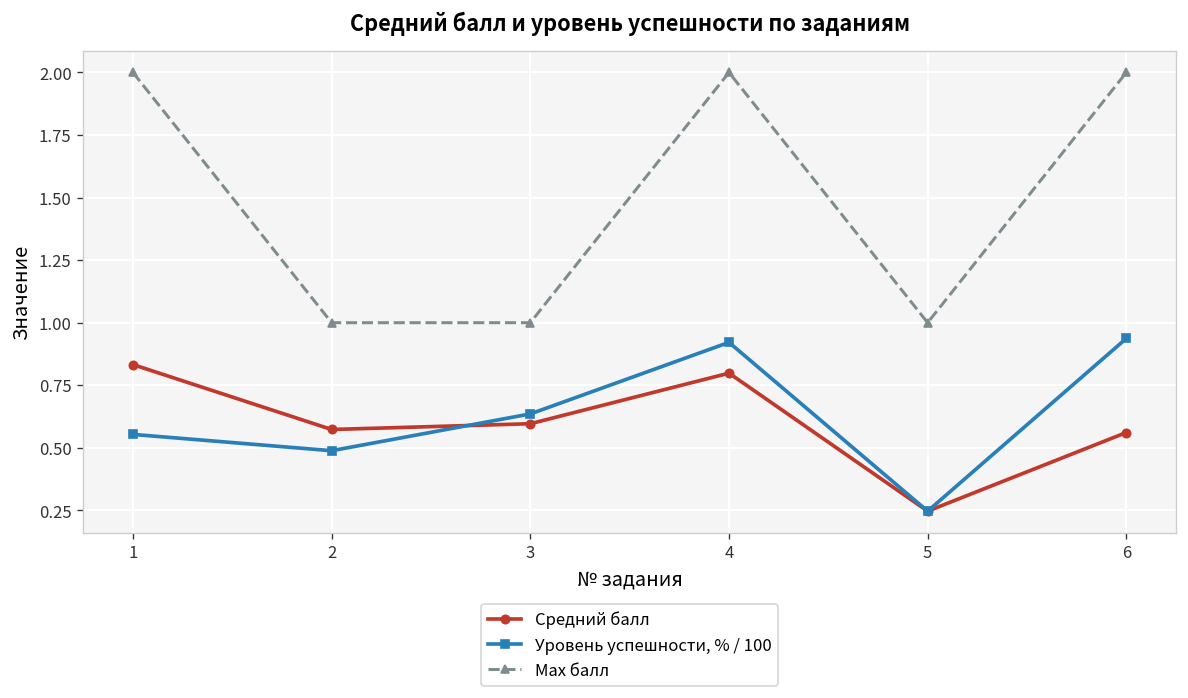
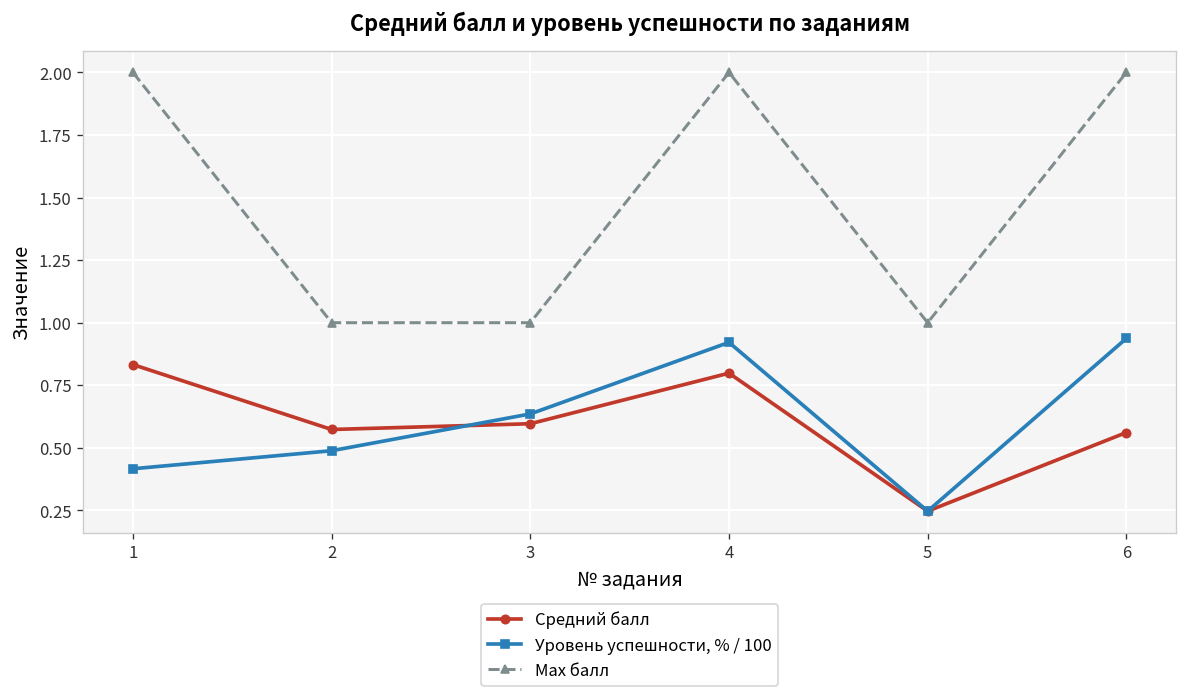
  {
    "Средний балл": {
      "1": 0.83,
      "2": 0.57,
      "3": 0.60,
      "4": 0.80,
      "6": 0.56
    },
    "Уровень успешности, % / 100": {
-     "1": 0.55,
+     "1": 0.42,
      "2": 0.49,
      "3": 0.64,
      "4": 0.92,
      "6": 0.94
    },
    "Max балл": {
      "1": 2.00,
      "2": 1.00,
      "3": 1.00,
      "4": 2.00,
      "5": 1.00,
      "6": 2.00
    }
  }
